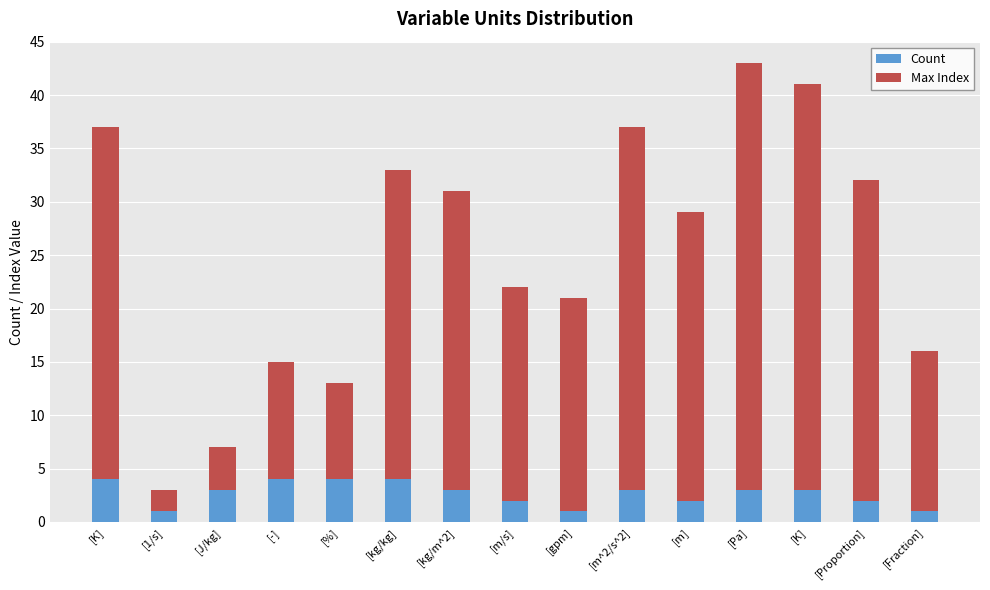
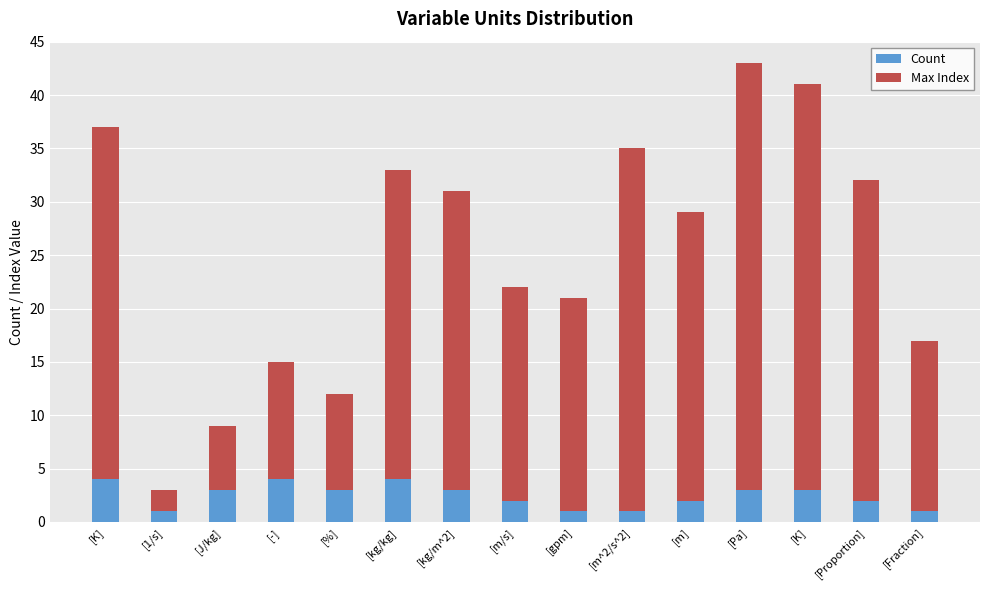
  {
    "Count": {
      "[1/s]": 1,
      "[J/kg]": 3,
      "[-]": 4,
-     "[%]": 4,
+     "[%]": 3,
      "[kg/kg]": 4,
      "[kg/m^2]": 3,
      "[m/s]": 2,
      "[gpm]": 1,
-     "[m^2/s^2]": 3,
+     "[m^2/s^2]": 1,
      "[m]": 2,
      "[Pa]": 3,
      "[Proportion]": 2,
      "[Fraction]": 1
    },
    "Max Index": {
      "[1/s]": 2,
-     "[J/kg]": 4,
+     "[J/kg]": 6,
      "[-]": 11,
      "[%]": 9,
      "[kg/kg]": 29,
      "[kg/m^2]": 28,
      "[m/s]": 20,
      "[gpm]": 20,
      "[m^2/s^2]": 34,
      "[m]": 27,
      "[Pa]": 40,
      "[Proportion]": 30,
-     "[Fraction]": 15
+     "[Fraction]": 16
    }
  }
